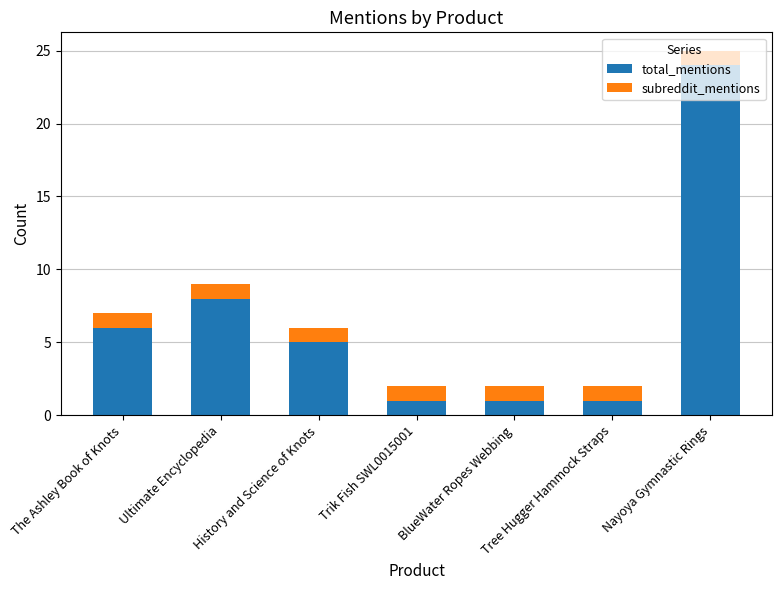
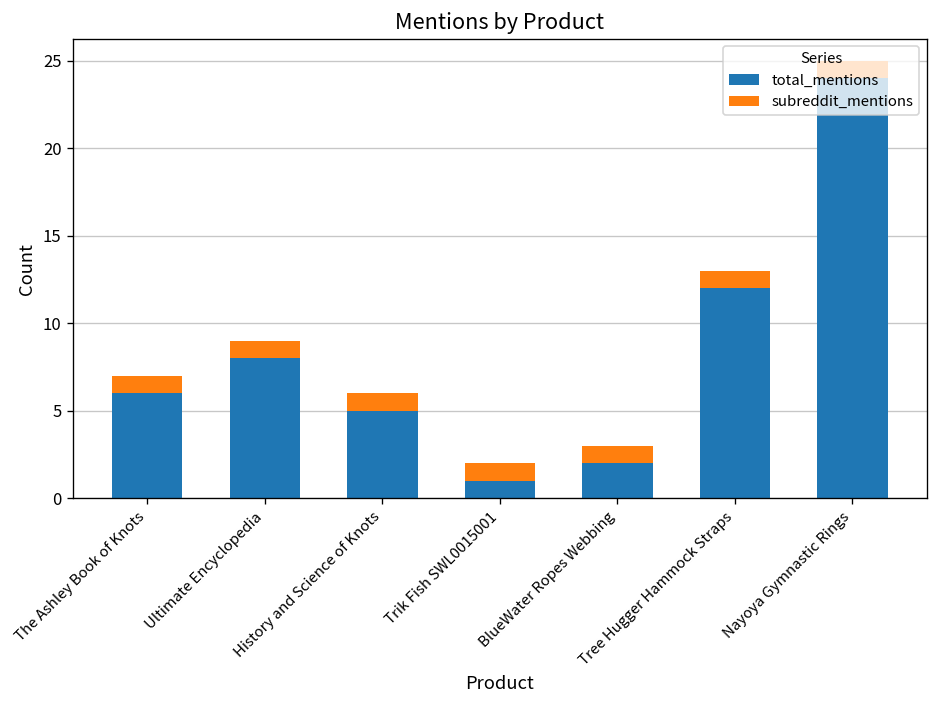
  {
    "total_mentions": {
      "The Ashley Book of Knots": 6,
      "Ultimate Encyclopedia": 8,
      "History and Science of Knots": 5,
      "Trik Fish SWL0015001": 1,
-     "BlueWater Ropes Webbing": 1,
-     "Tree Hugger Hammock Straps": 1
+     "BlueWater Ropes Webbing": 2,
+     "Tree Hugger Hammock Straps": 12
    },
    "subreddit_mentions": {
      "The Ashley Book of Knots": 1,
      "Ultimate Encyclopedia": 1,
      "History and Science of Knots": 1,
      "Trik Fish SWL0015001": 1,
      "BlueWater Ropes Webbing": 1,
      "Tree Hugger Hammock Straps": 1
    }
  }
